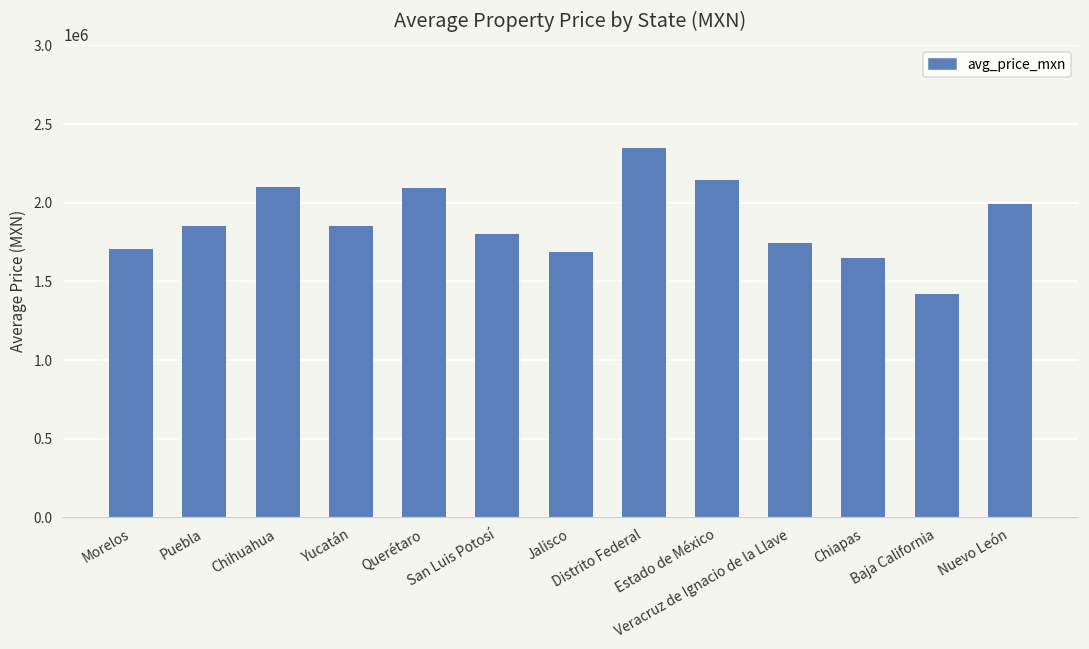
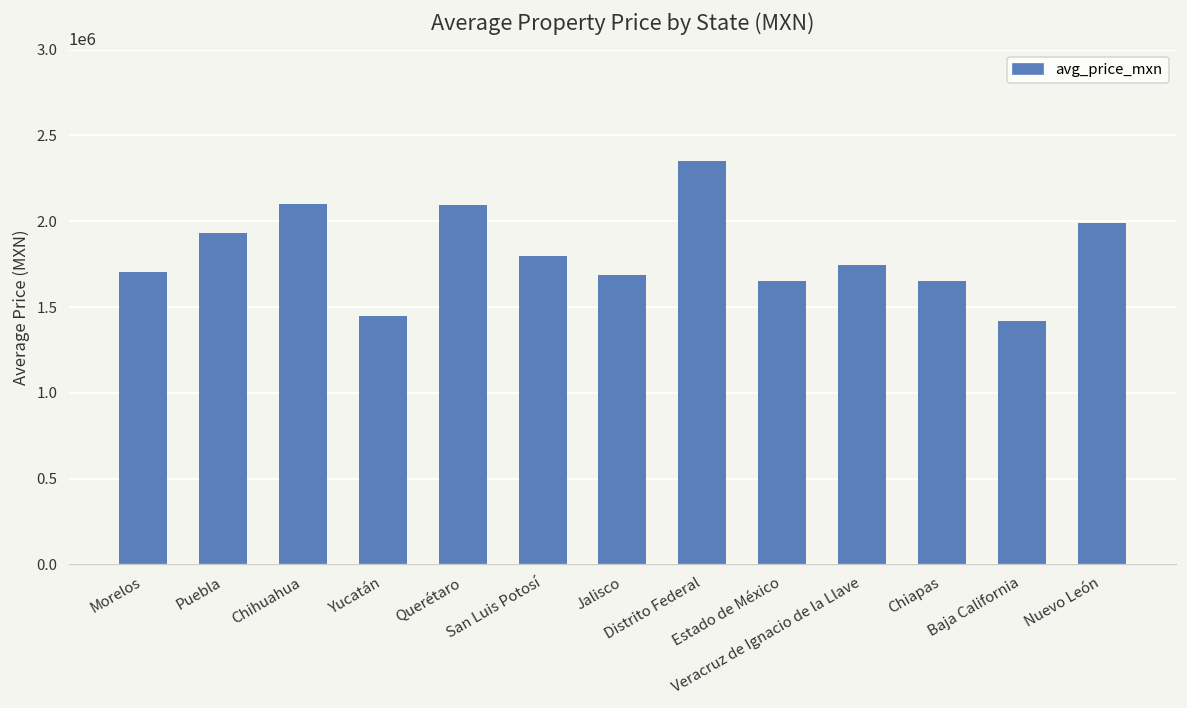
  {
    "Morelos": 1700000,
-   "Puebla": 1850000,
+   "Puebla": 1930000,
    "Chihuahua": 2100000,
-   "Yucatán": 1850000,
+   "Yucatán": 1450000,
    "Querétaro": 2100000,
    "San Luis Potosí": 1800000,
    "Jalisco": 1690000,
    "Distrito Federal": 2350000,
-   "Estado de México": 2150000,
+   "Estado de México": 1650000,
    "Veracruz de Ignacio de la Llave": 1750000,
    "Chiapas": 1650000,
    "Baja California": 1420000,
    "Nuevo León": 1990000
  }
